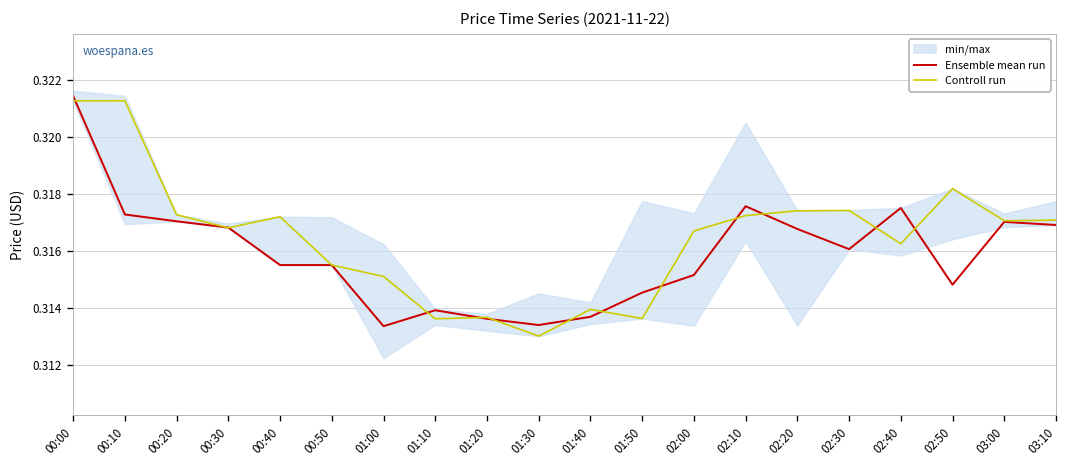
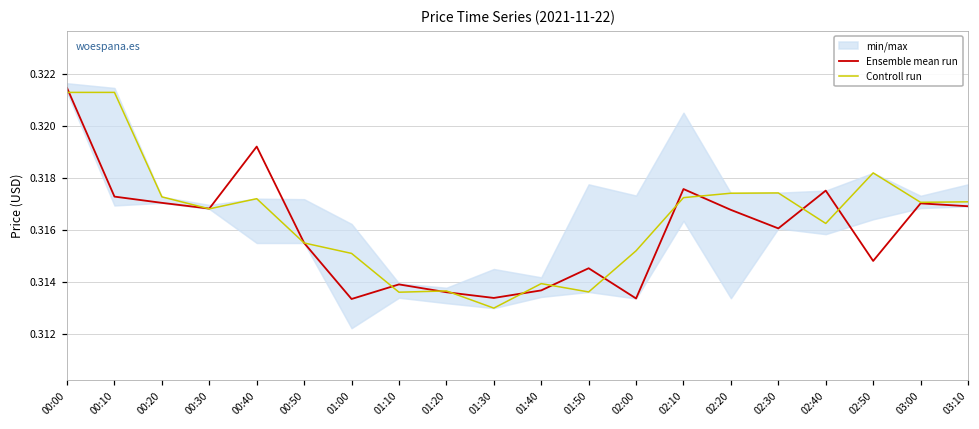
  {
    "Ensemble mean run": {
      "00:00": 0.3215,
      "00:10": 0.3173,
      "00:20": 0.3170,
-     "00:40": 0.3155,
+     "00:40": 0.3192,
      "01:00": 0.3134,
      "01:30": 0.3134,
      "01:40": 0.3137,
      "01:50": 0.3145,
-     "02:00": 0.3152,
+     "02:00": 0.3134,
      "02:10": 0.3176,
      "02:20": 0.3168,
      "02:30": 0.3161,
      "02:50": 0.3148,
      "03:10": 0.3169
    },
    "Controll run": {
      "00:00": 0.3213,
      "00:10": 0.3213,
      "01:00": 0.3151,
      "01:10": 0.3136,
      "01:30": 0.3130,
      "01:40": 0.3139,
      "01:50": 0.3136,
-     "02:00": 0.3167,
+     "02:00": 0.3152,
      "02:10": 0.3172,
      "02:40": 0.3163,
      "03:10": 0.3171
    }
  }
